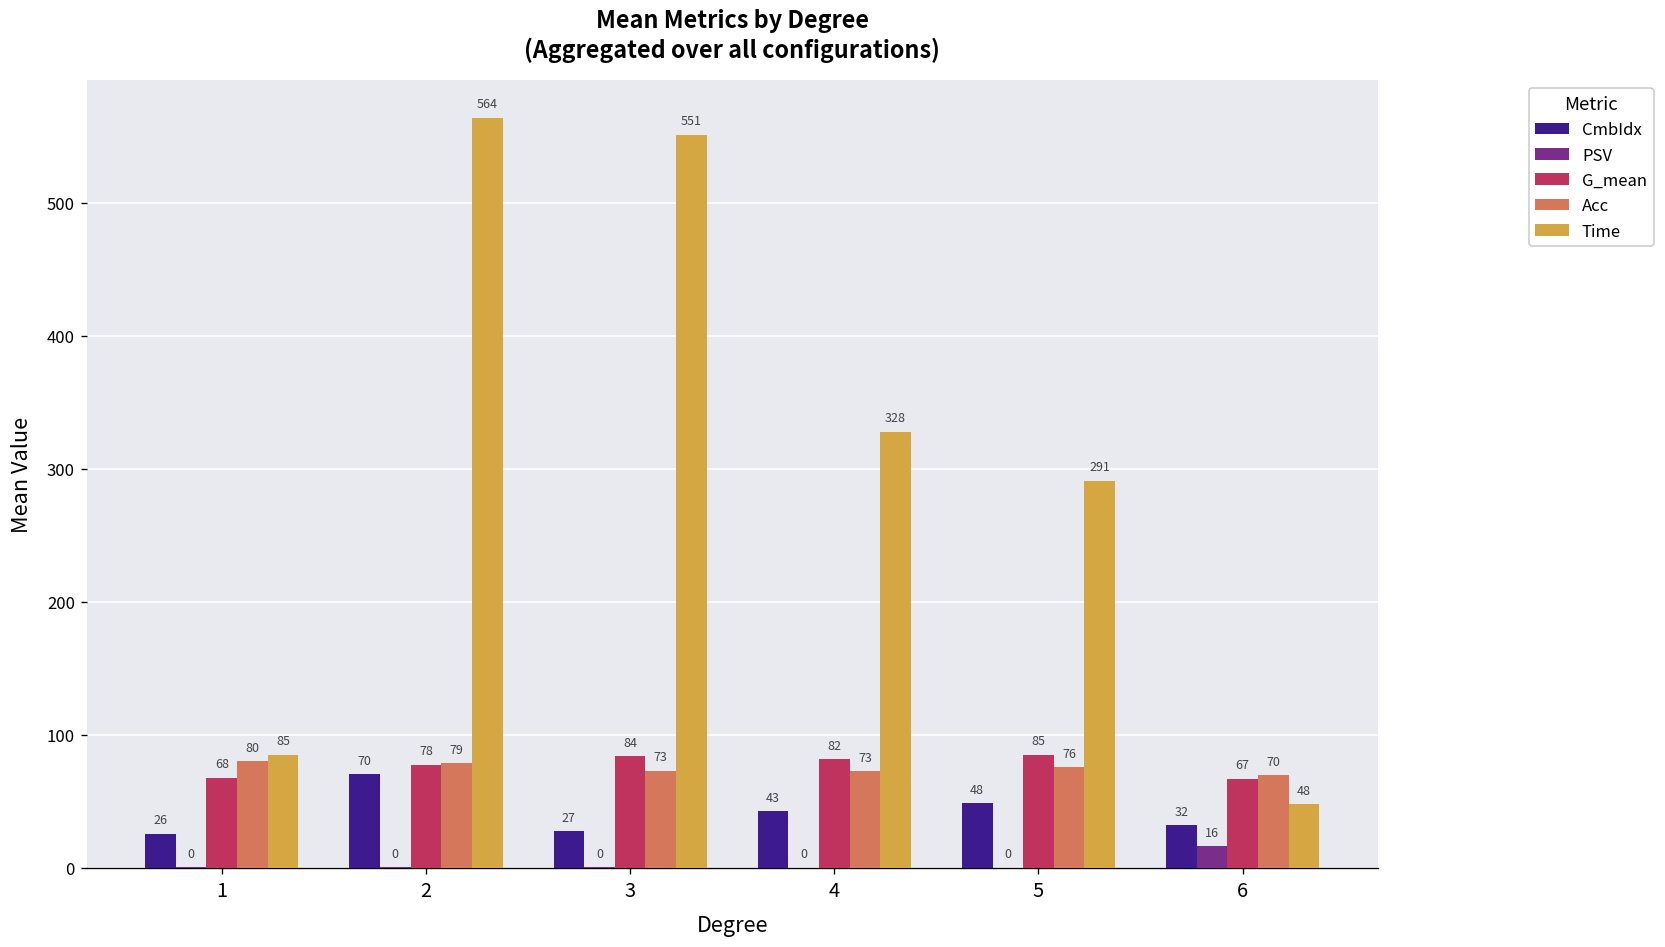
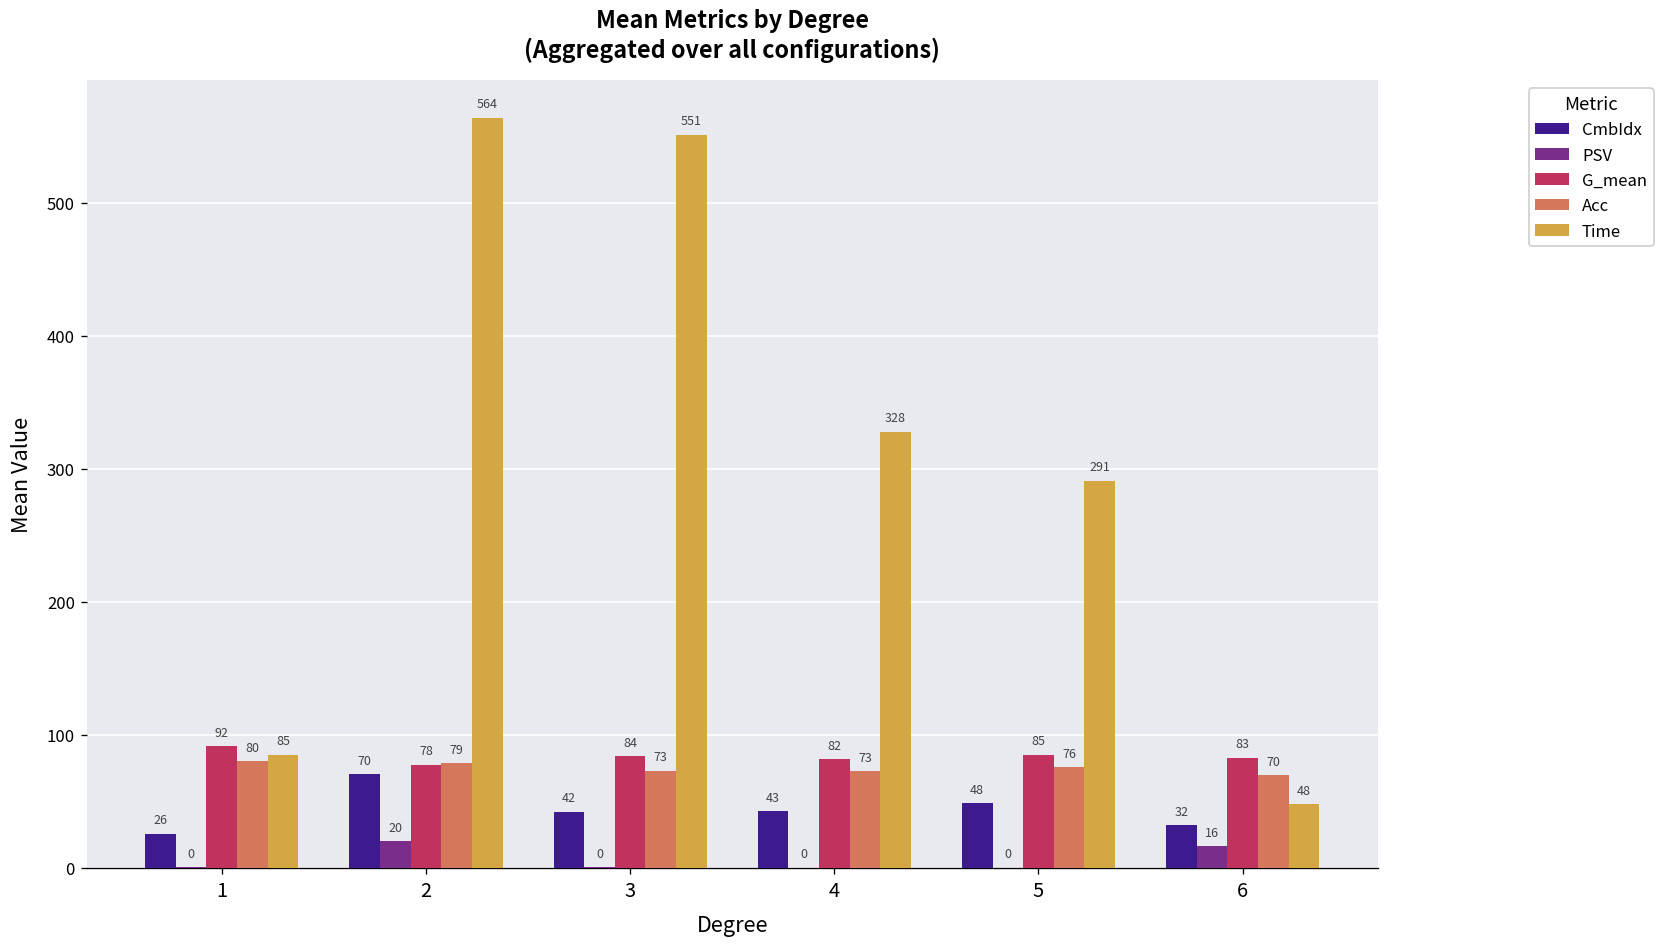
  {
    "CmbIdx": {
      "1": 26,
      "2": 70,
-     "3": 27,
+     "3": 42,
      "4": 43,
      "5": 48,
      "6": 32
    },
    "PSV": {
      "1": 0,
-     "2": 0,
+     "2": 20,
      "3": 0,
      "4": 0,
      "5": 0,
      "6": 16
    },
    "G_mean": {
-     "1": 68,
+     "1": 92,
      "2": 78,
      "3": 84,
      "4": 82,
      "5": 85,
-     "6": 67
+     "6": 83
    }
  }
